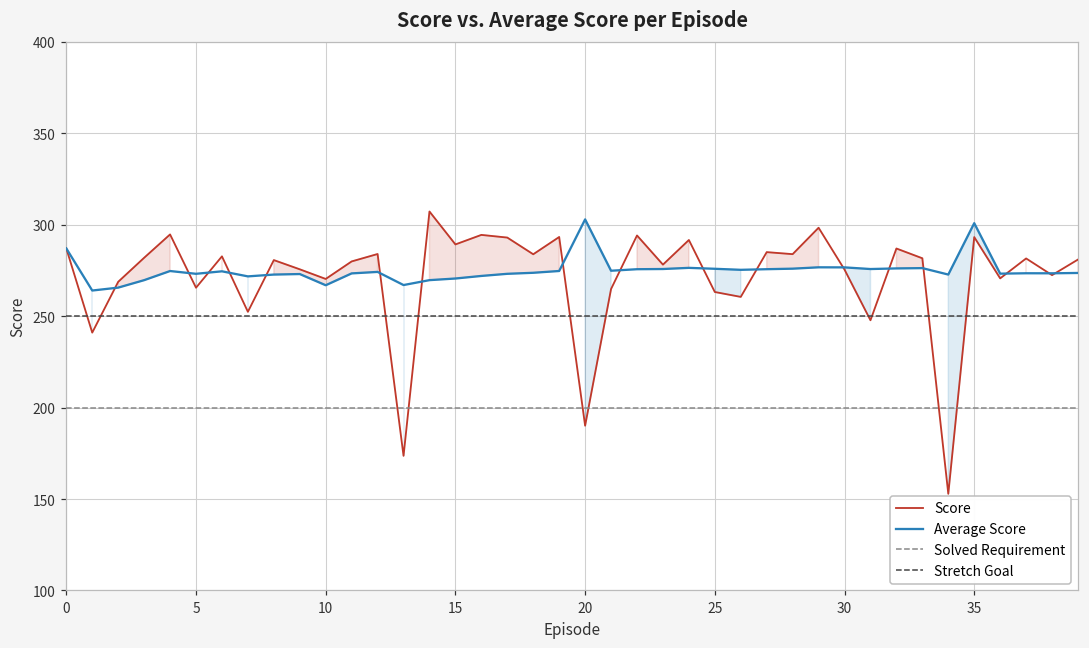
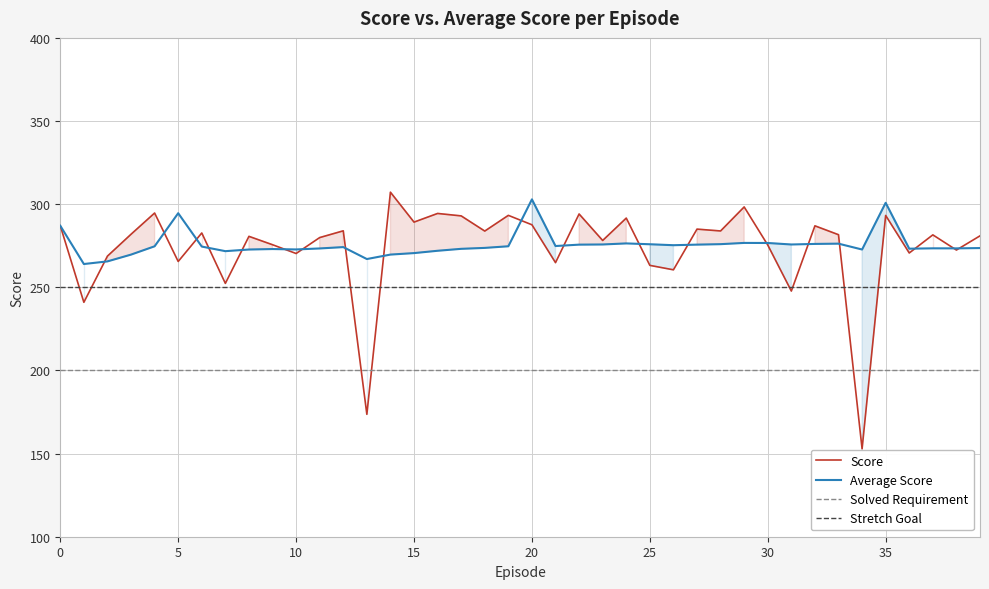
  {
    "Score": {
      "5": 266,
      "10": 270,
      "15": 289,
-     "20": 190,
+     "20": 288,
      "25": 263,
      "35": 293
    },
    "Average Score": {
-     "5": 273,
-     "10": 267,
+     "5": 295,
+     "10": 273,
      "15": 271,
      "20": 303,
      "25": 276,
      "35": 301
    },
    "Solved Requirement": {
      "0": 200,
      "5": 200,
      "10": 200,
      "15": 200,
      "20": 200,
      "25": 200,
      "30": 200,
      "35": 200
    },
    "Stretch Goal": {
      "0": 250,
      "5": 250,
      "10": 250,
      "15": 250,
      "20": 250,
      "25": 250,
      "30": 250,
      "35": 250
    }
  }
